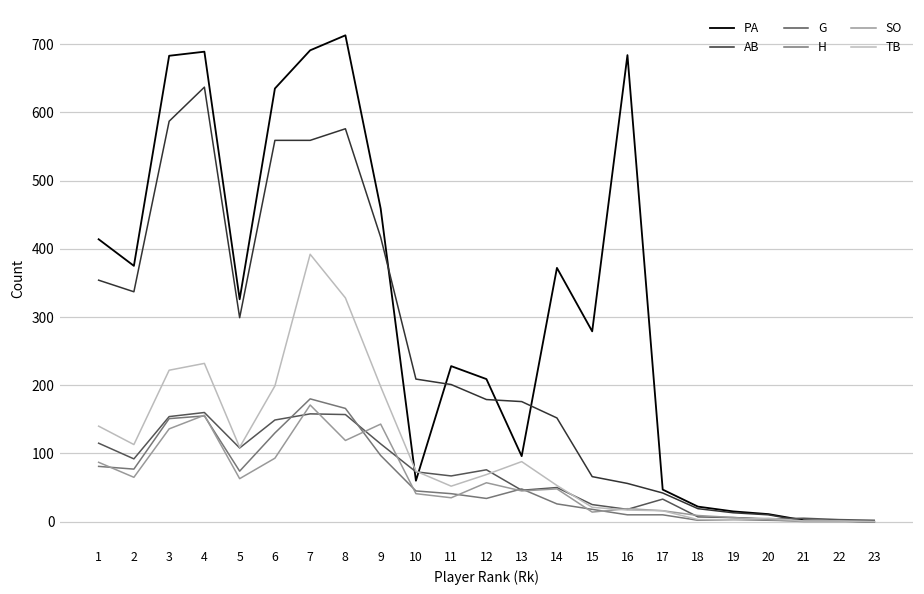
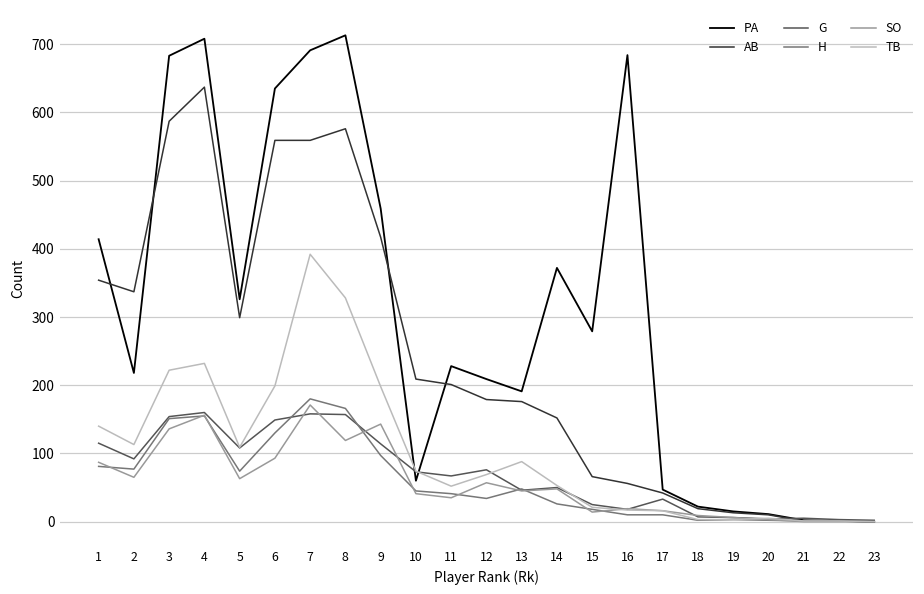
  {
    "PA": {
      "1": 410,
-     "2": 380,
+     "2": 220,
      "3": 680,
-     "4": 690,
+     "4": 710,
      "5": 330,
      "6": 640,
      "7": 690,
      "8": 710,
      "9": 460,
      "10": 60,
      "11": 230,
      "12": 210,
-     "13": 100,
+     "13": 190,
      "14": 370,
      "15": 280,
      "16": 680,
      "17": 50
    }
  }
